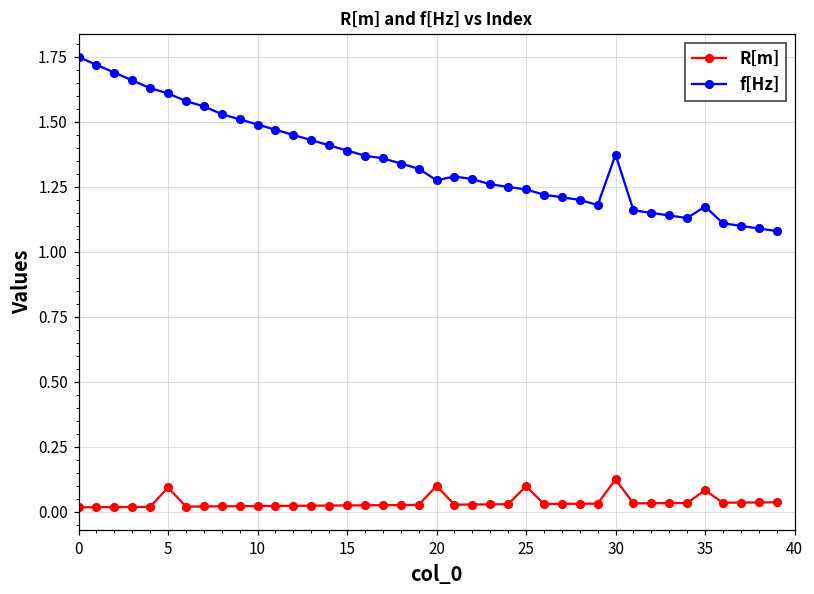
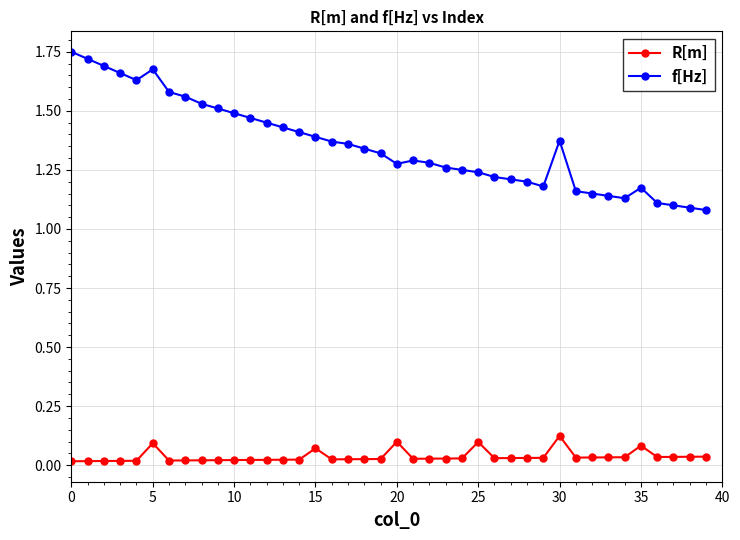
  {
    "R[m]": {
      "0": 0.02,
      "5": 0.09,
      "10": 0.02,
-     "15": 0.02,
+     "15": 0.07,
      "20": 0.10,
      "25": 0.10,
      "30": 0.12,
      "35": 0.08
    },
    "f[Hz]": {
      "0": 1.75,
-     "5": 1.61,
+     "5": 1.68,
      "10": 1.49,
      "15": 1.39,
      "20": 1.28,
      "25": 1.24,
      "30": 1.37,
      "35": 1.17
    }
  }
